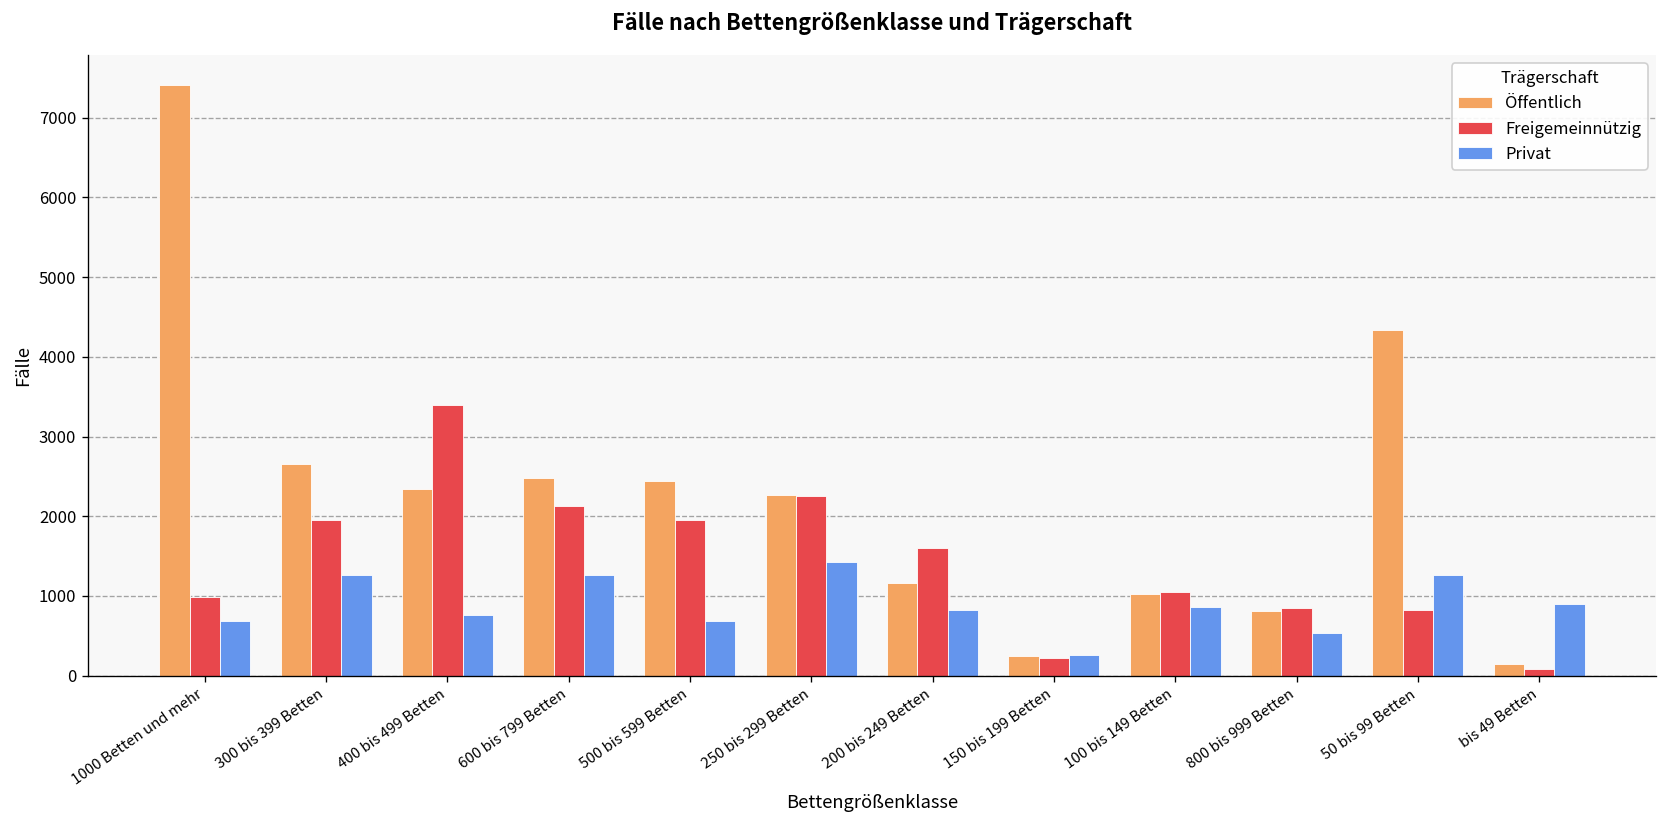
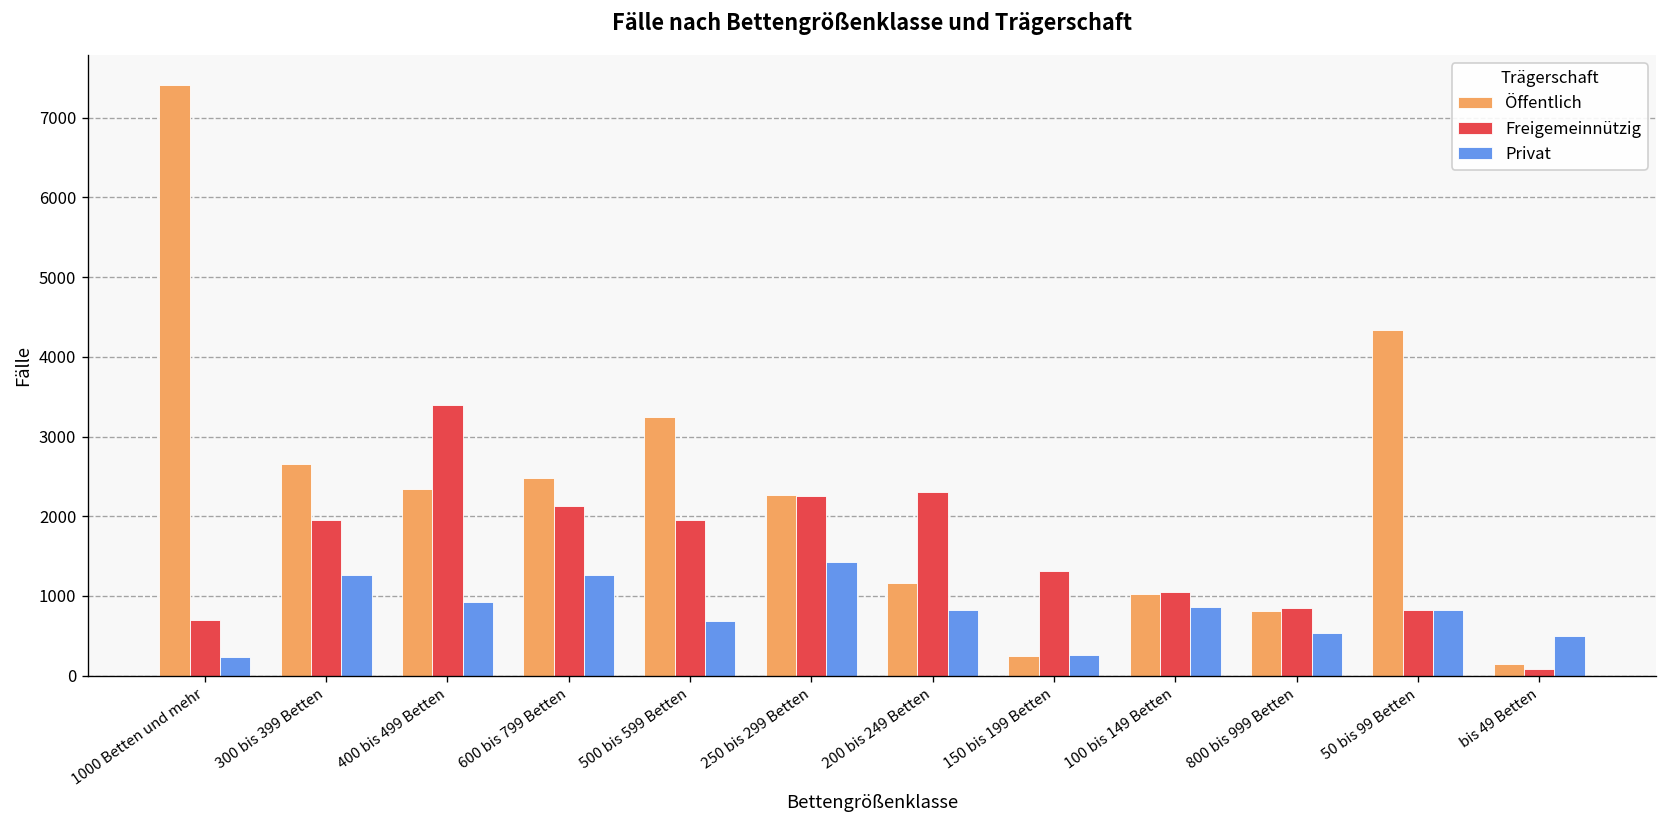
  {
    "Öffentlich": {
      "1000 Betten und mehr": 7400,
      "300 bis 399 Betten": 2700,
      "400 bis 499 Betten": 2300,
      "600 bis 799 Betten": 2500,
-     "500 bis 599 Betten": 2400,
+     "500 bis 599 Betten": 3200,
      "250 bis 299 Betten": 2300,
      "200 bis 249 Betten": 1200,
      "150 bis 199 Betten": 300,
      "100 bis 149 Betten": 1000,
      "800 bis 999 Betten": 800,
      "50 bis 99 Betten": 4300,
      "bis 49 Betten": 100
    },
    "Freigemeinnützig": {
-     "1000 Betten und mehr": 1000,
+     "1000 Betten und mehr": 700,
      "300 bis 399 Betten": 2000,
      "400 bis 499 Betten": 3400,
      "600 bis 799 Betten": 2100,
      "500 bis 599 Betten": 1900,
      "250 bis 299 Betten": 2200,
-     "200 bis 249 Betten": 1600,
-     "150 bis 199 Betten": 200,
+     "200 bis 249 Betten": 2300,
+     "150 bis 199 Betten": 1300,
      "100 bis 149 Betten": 1000,
      "800 bis 999 Betten": 900,
      "50 bis 99 Betten": 800,
      "bis 49 Betten": 100
    },
    "Privat": {
-     "1000 Betten und mehr": 700,
+     "1000 Betten und mehr": 200,
      "300 bis 399 Betten": 1300,
-     "400 bis 499 Betten": 800,
+     "400 bis 499 Betten": 900,
      "600 bis 799 Betten": 1300,
      "500 bis 599 Betten": 700,
      "250 bis 299 Betten": 1400,
      "200 bis 249 Betten": 800,
      "150 bis 199 Betten": 300,
      "100 bis 149 Betten": 900,
      "800 bis 999 Betten": 500,
-     "50 bis 99 Betten": 1300,
-     "bis 49 Betten": 900
+     "50 bis 99 Betten": 800,
+     "bis 49 Betten": 500
    }
  }
